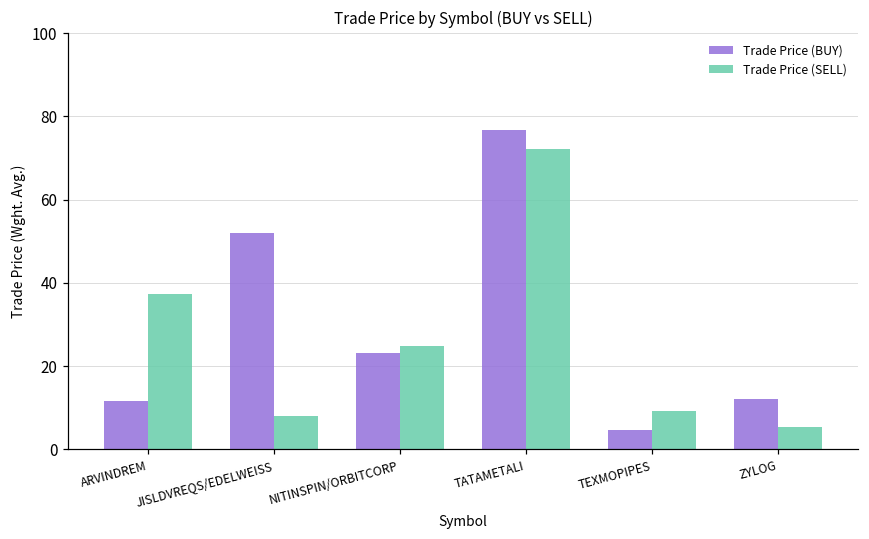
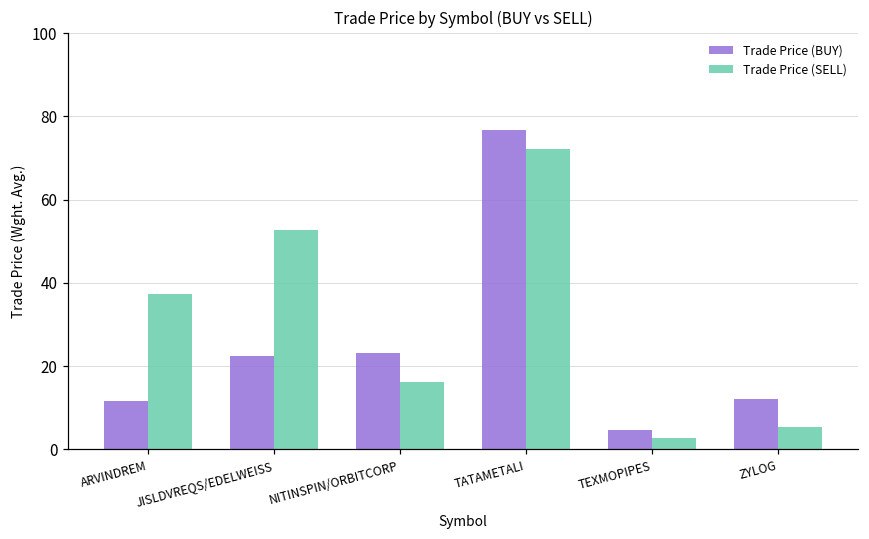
  {
    "Trade Price (BUY)": {
      "ARVINDREM": 12,
-     "JISLDVREQS/EDELWEISS": 52,
+     "JISLDVREQS/EDELWEISS": 22,
      "NITINSPIN/ORBITCORP": 23,
      "TATAMETALI": 77,
      "TEXMOPIPES": 5,
      "ZYLOG": 12
    },
    "Trade Price (SELL)": {
      "ARVINDREM": 37,
-     "JISLDVREQS/EDELWEISS": 8,
-     "NITINSPIN/ORBITCORP": 25,
+     "JISLDVREQS/EDELWEISS": 53,
+     "NITINSPIN/ORBITCORP": 16,
      "TATAMETALI": 72,
-     "TEXMOPIPES": 9,
+     "TEXMOPIPES": 3,
      "ZYLOG": 5
    }
  }
